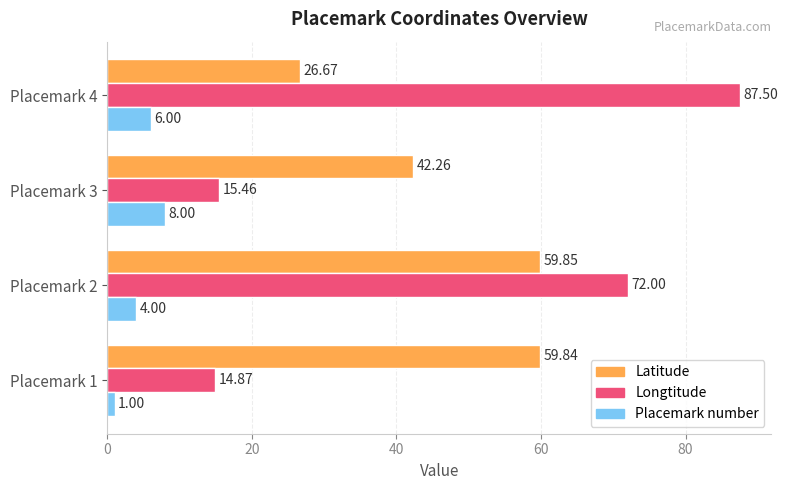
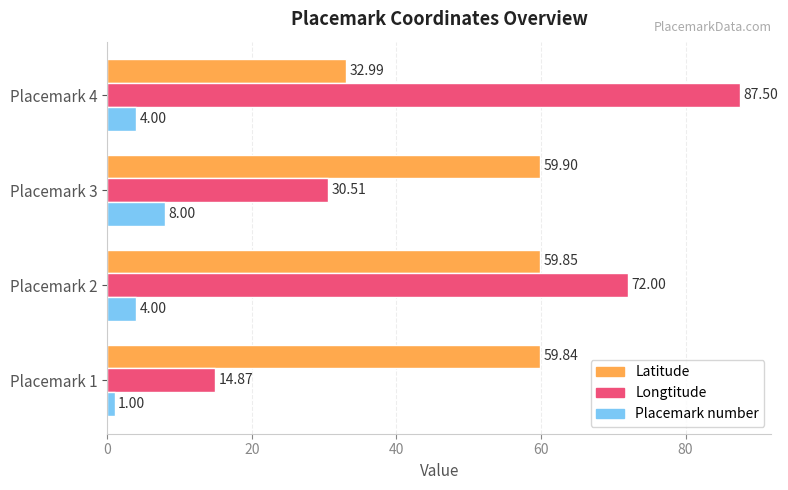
  {
    "Latitude": {
-     "Placemark 4": 26.67,
-     "Placemark 3": 42.26,
+     "Placemark 4": 32.99,
+     "Placemark 3": 59.90,
      "Placemark 2": 59.85,
      "Placemark 1": 59.84
    },
    "Longtitude": {
      "Placemark 4": 87.50,
-     "Placemark 3": 15.46,
+     "Placemark 3": 30.51,
      "Placemark 2": 72.00,
      "Placemark 1": 14.87
    },
    "Placemark number": {
-     "Placemark 4": 6.00,
+     "Placemark 4": 4.00,
      "Placemark 3": 8.00,
      "Placemark 2": 4.00,
      "Placemark 1": 1.00
    }
  }
